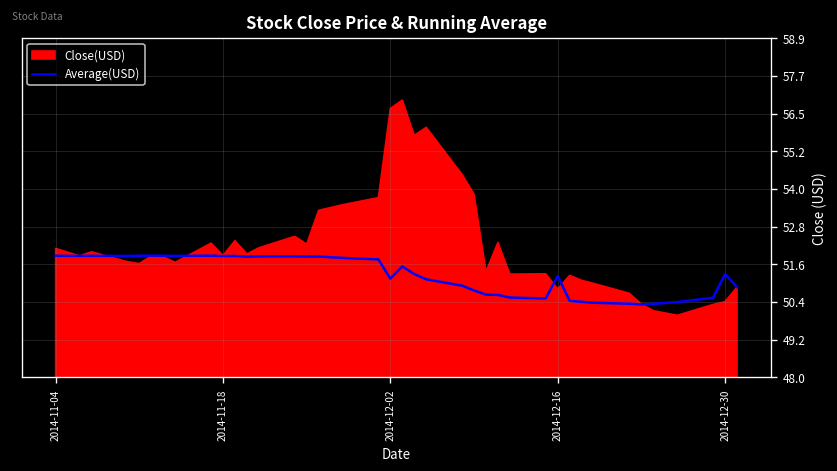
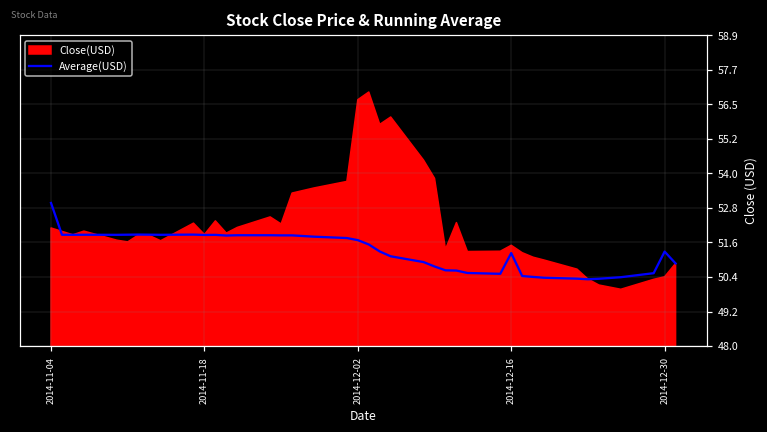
  {
    "Average(USD)": {
-     "2014-11-04": 51.9,
-     "2014-12-02": 51.1,
+     "2014-11-04": 53.0,
+     "2014-12-02": 51.7,
      "2014-12-16": 51.2,
      "2014-12-30": 51.3
    },
    "Close(USD)": {
      "2014-11-04": 52.1,
      "2014-12-02": 56.6,
-     "2014-12-16": 50.8,
+     "2014-12-16": 51.5,
      "2014-12-30": 50.4
    }
  }
